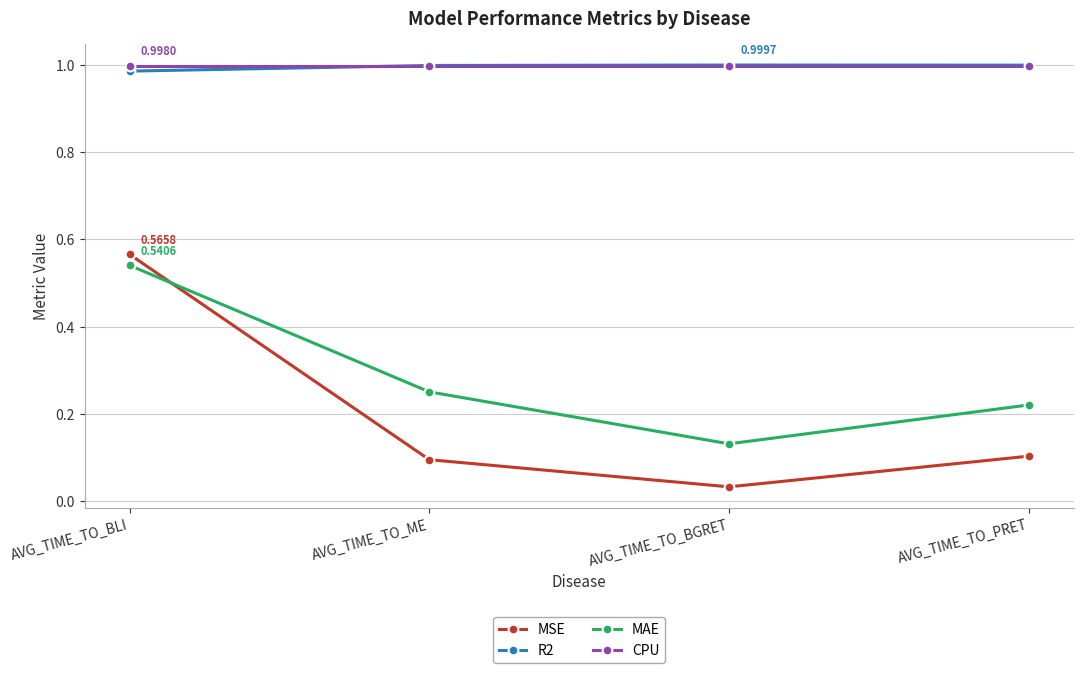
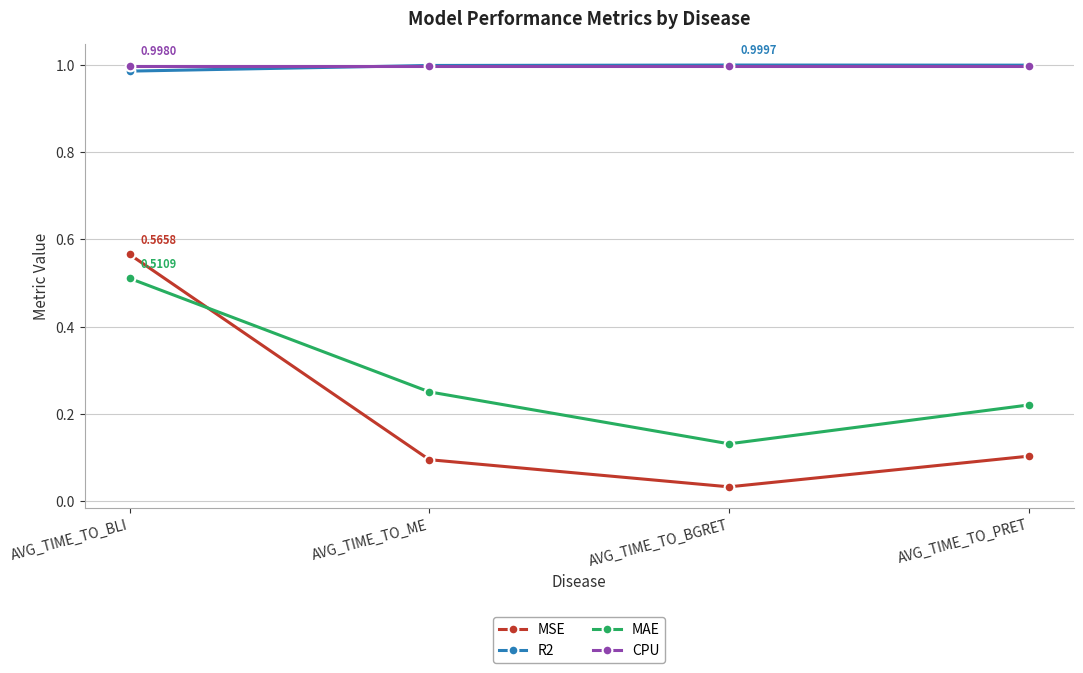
  {
    "MSE": {
      "AVG_TIME_TO_ME": 0.10,
      "AVG_TIME_TO_BGRET": 0.03,
      "AVG_TIME_TO_PRET": 0.10
    },
    "R2": {
      "AVG_TIME_TO_BLI": 0.99
    },
    "MAE": {
-     "AVG_TIME_TO_BLI": 0.5406
+     "AVG_TIME_TO_BLI": 0.5109
    },
    "CPU": {
      "AVG_TIME_TO_BLI": 0.9980
    }
  }
